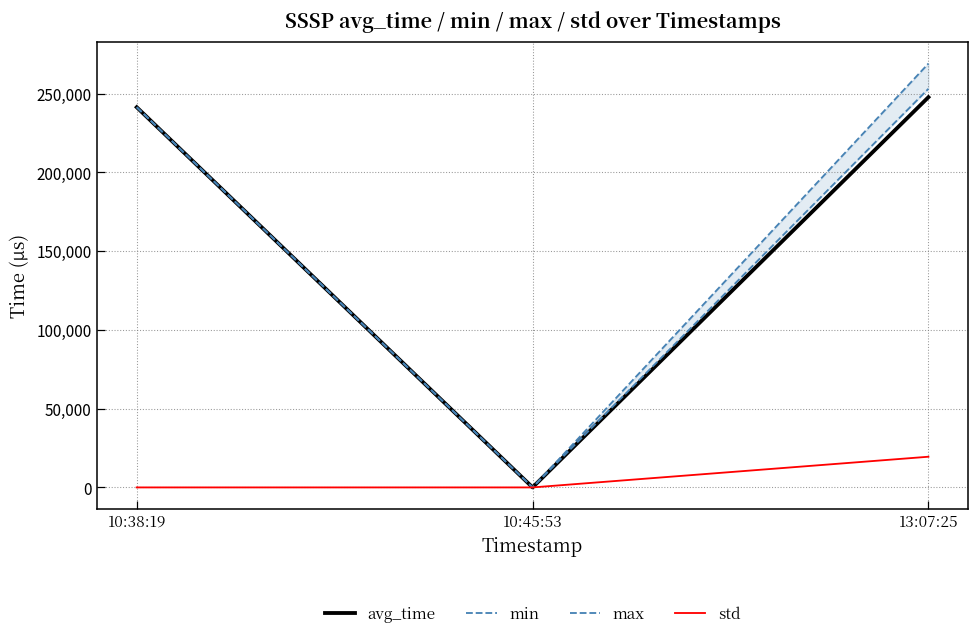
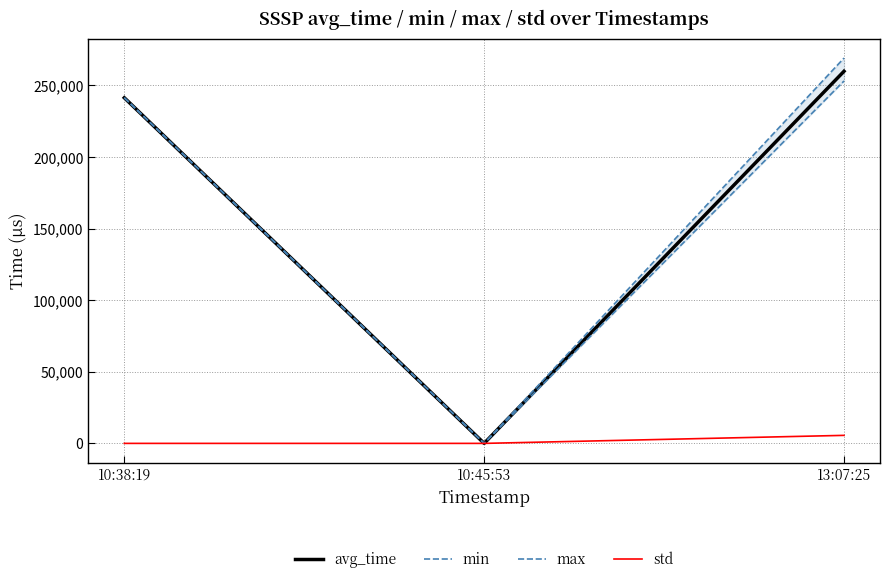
  {
    "avg_time": {
-     "13:07:25": "248,000"
+     "13:07:25": "260,000"
    },
    "std": {
      "10:38:19": "0",
-     "13:07:25": "19,000"
+     "13:07:25": "6,000"
    }
  }
